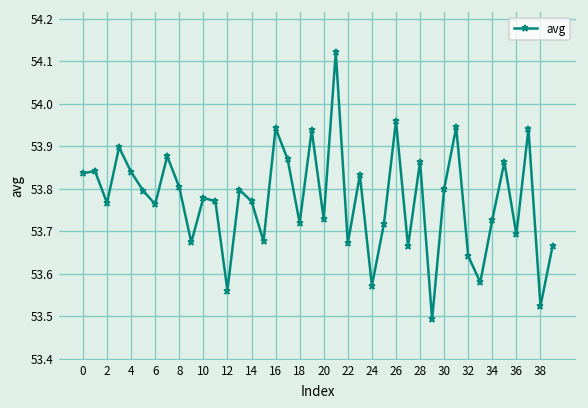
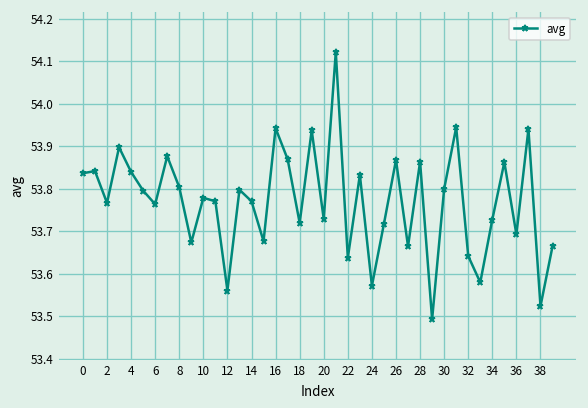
  {
    "0": 53.84,
    "2": 53.77,
    "4": 53.84,
    "6": 53.76,
    "8": 53.80,
    "10": 53.78,
    "12": 53.56,
    "14": 53.77,
    "16": 53.94,
    "18": 53.72,
    "20": 53.73,
-   "22": 53.67,
+   "22": 53.64,
    "24": 53.57,
-   "26": 53.96,
+   "26": 53.87,
    "28": 53.86,
    "30": 53.80,
    "32": 53.64,
    "34": 53.73,
    "36": 53.69,
    "38": 53.52
  }
